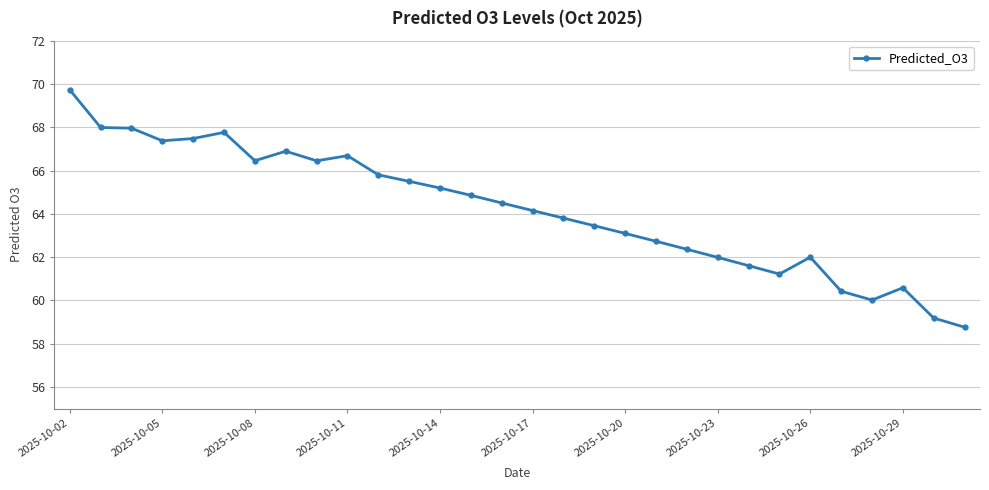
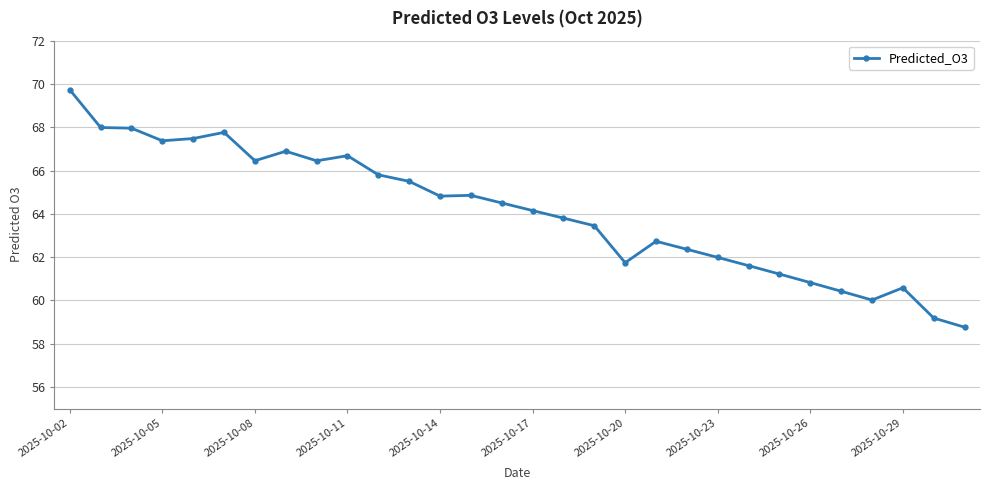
  {
    "2025-10-02": 69.7,
    "2025-10-05": 67.4,
    "2025-10-08": 66.5,
    "2025-10-11": 66.7,
-   "2025-10-14": 65.2,
+   "2025-10-14": 64.8,
    "2025-10-17": 64.2,
-   "2025-10-20": 63.1,
+   "2025-10-20": 61.7,
    "2025-10-23": 62.0,
-   "2025-10-26": 62.0,
+   "2025-10-26": 60.8,
    "2025-10-29": 60.6
  }
